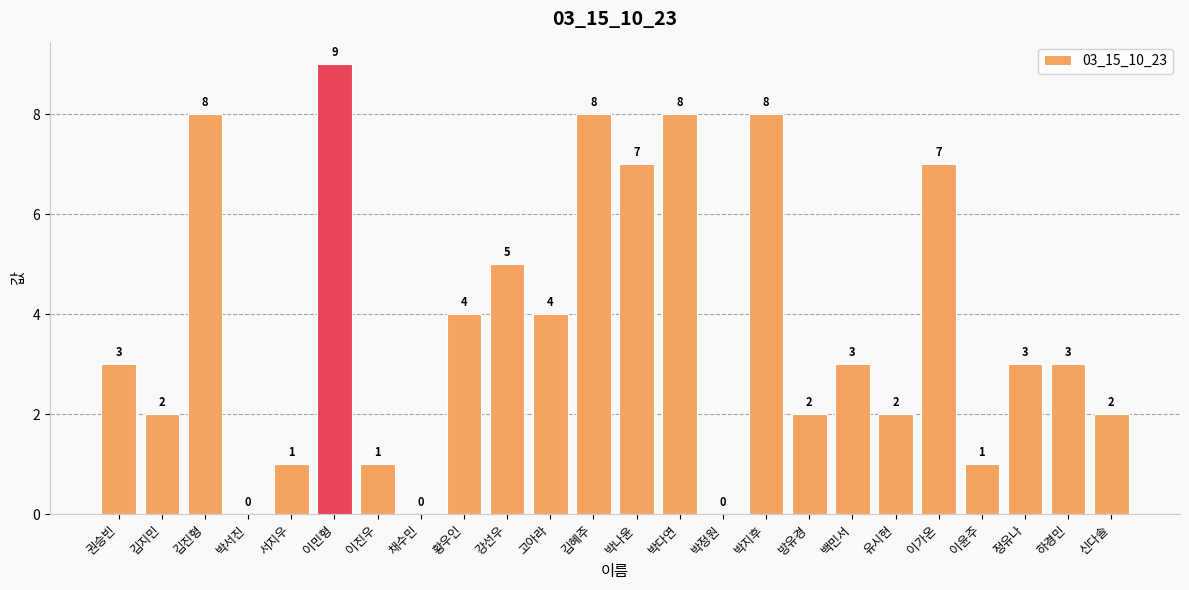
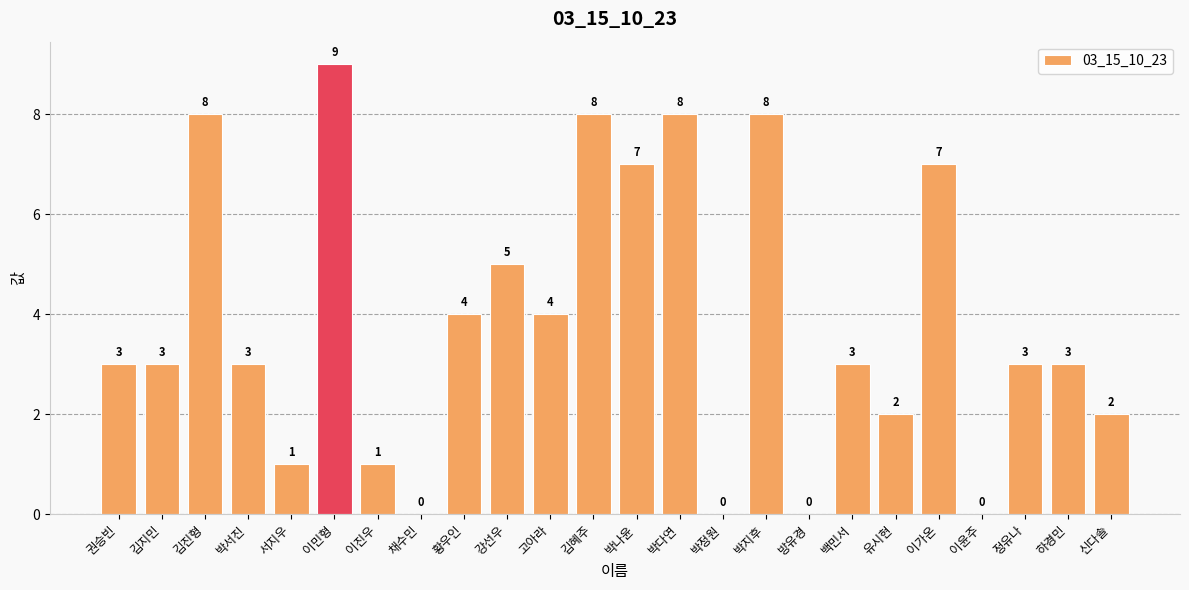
  {
    "권승빈": 3,
-   "김지민": 2,
+   "김지민": 3,
    "김진형": 8,
-   "박서진": 0,
+   "박서진": 3,
    "서지우": 1,
    "이민형": 9,
    "이진우": 1,
    "채수민": 0,
    "황우인": 4,
    "강선우": 5,
    "고아라": 4,
    "김혜주": 8,
    "박나윤": 7,
    "박다연": 8,
    "박정원": 0,
    "박지후": 8,
-   "방유경": 2,
+   "방유경": 0,
    "백민서": 3,
    "유시현": 2,
    "이가온": 7,
-   "이윤주": 1,
+   "이윤주": 0,
    "정유나": 3,
    "하경민": 3,
    "신다솔": 2
  }
